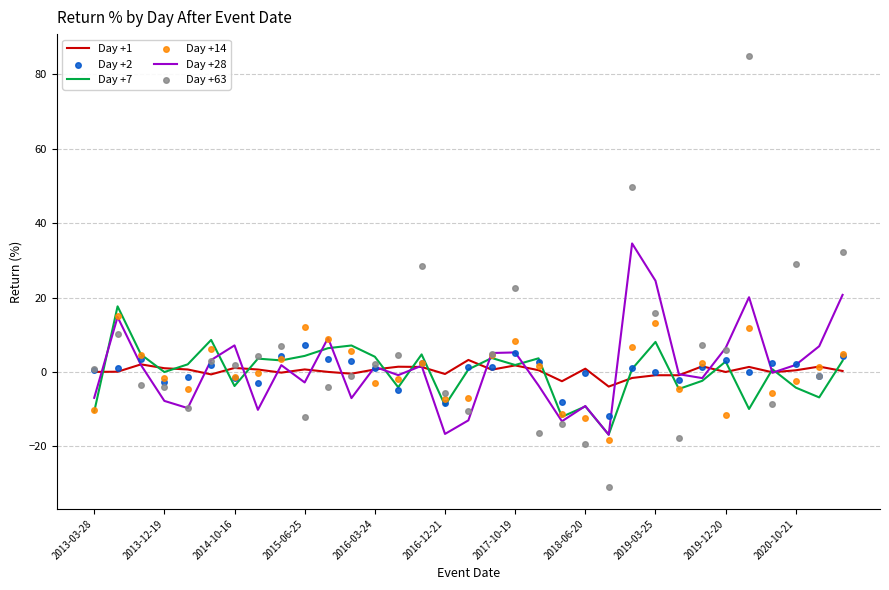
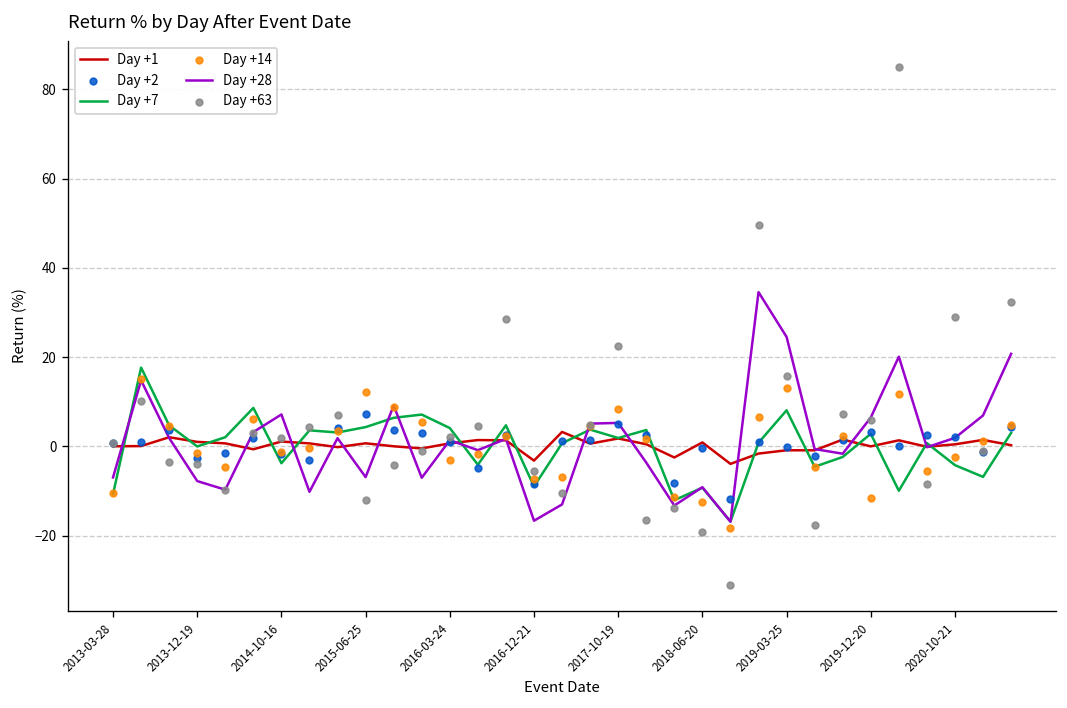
  {
    "Day +1": {
      "2013-12-19": 1,
      "2014-10-16": 1,
      "2015-06-25": 1,
-     "2016-12-21": -1,
+     "2016-12-21": -3,
      "2018-06-20": 1,
      "2019-03-25": -1,
      "2019-12-20": 0,
      "2020-10-21": 0
    },
    "Day +7": {
      "2013-12-19": 0,
      "2014-10-16": -4,
      "2015-06-25": 4,
      "2016-03-24": 4,
      "2019-03-25": 8,
      "2020-10-21": -4
    },
    "Day +28": {
      "2013-03-28": -7,
      "2013-12-19": -8,
      "2014-10-16": 7,
-     "2015-06-25": -3,
+     "2015-06-25": -7,
      "2016-12-21": -17,
      "2019-03-25": 25
    }
  }
